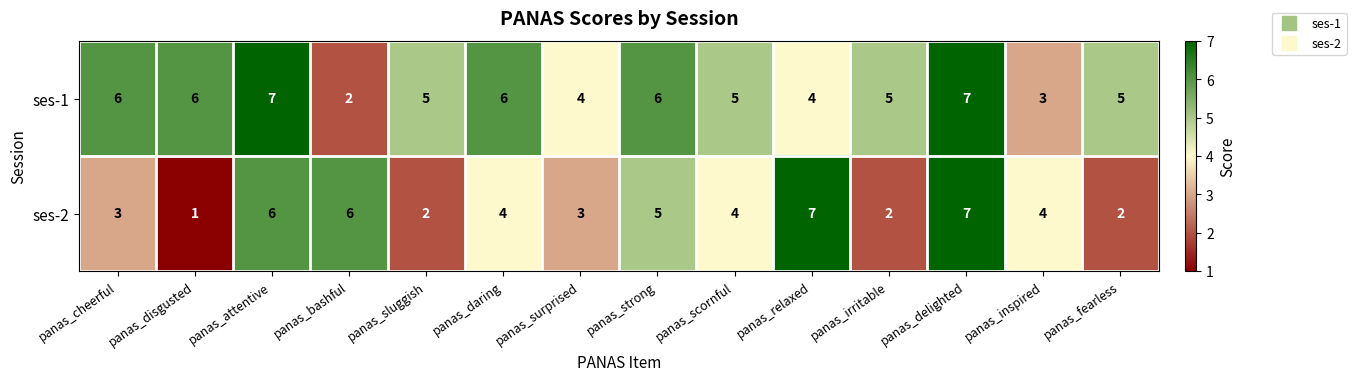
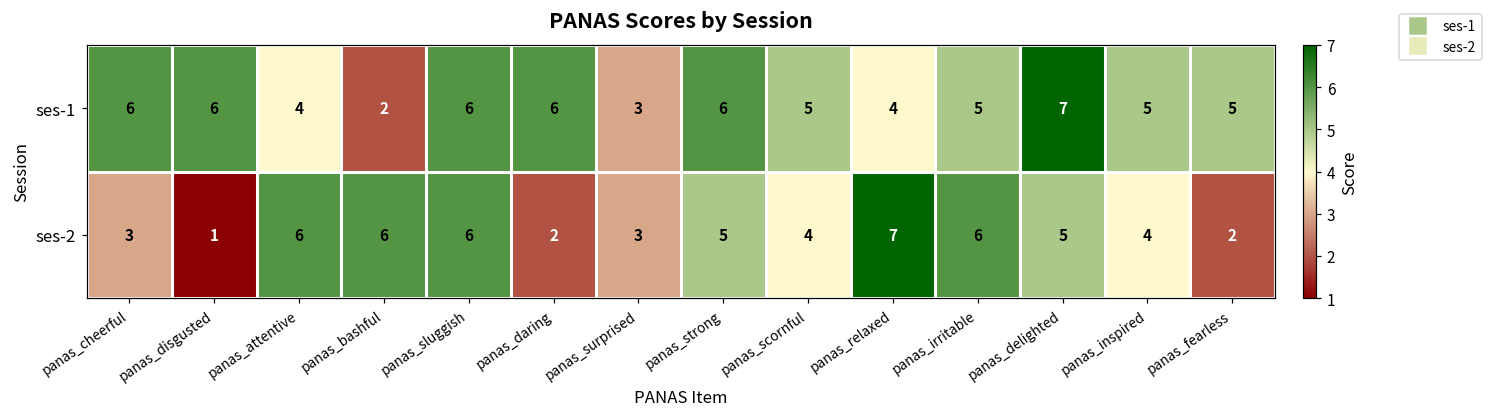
  {
    "ses-1": {
      "panas_cheerful": 6,
      "panas_disgusted": 6,
-     "panas_attentive": 7,
+     "panas_attentive": 4,
      "panas_bashful": 2,
-     "panas_sluggish": 5,
+     "panas_sluggish": 6,
      "panas_daring": 6,
-     "panas_surprised": 4,
+     "panas_surprised": 3,
      "panas_strong": 6,
      "panas_scornful": 5,
      "panas_relaxed": 4,
      "panas_irritable": 5,
      "panas_delighted": 7,
-     "panas_inspired": 3,
+     "panas_inspired": 5,
      "panas_fearless": 5
    },
    "ses-2": {
      "panas_cheerful": 3,
      "panas_disgusted": 1,
      "panas_attentive": 6,
      "panas_bashful": 6,
-     "panas_sluggish": 2,
-     "panas_daring": 4,
+     "panas_sluggish": 6,
+     "panas_daring": 2,
      "panas_surprised": 3,
      "panas_strong": 5,
      "panas_scornful": 4,
      "panas_relaxed": 7,
-     "panas_irritable": 2,
-     "panas_delighted": 7,
+     "panas_irritable": 6,
+     "panas_delighted": 5,
      "panas_inspired": 4,
      "panas_fearless": 2
    }
  }
